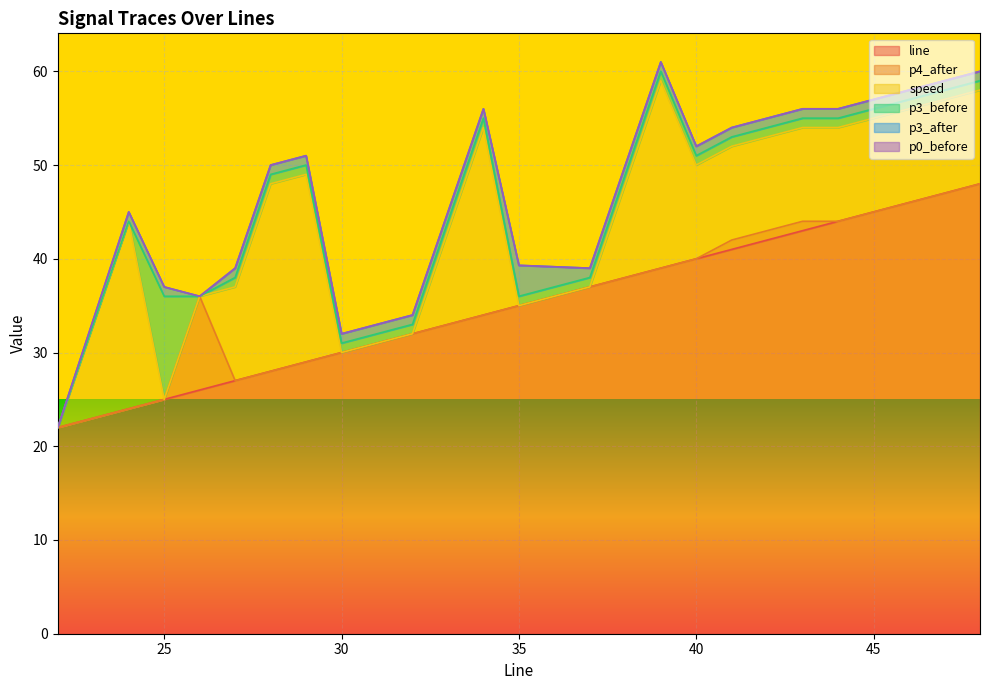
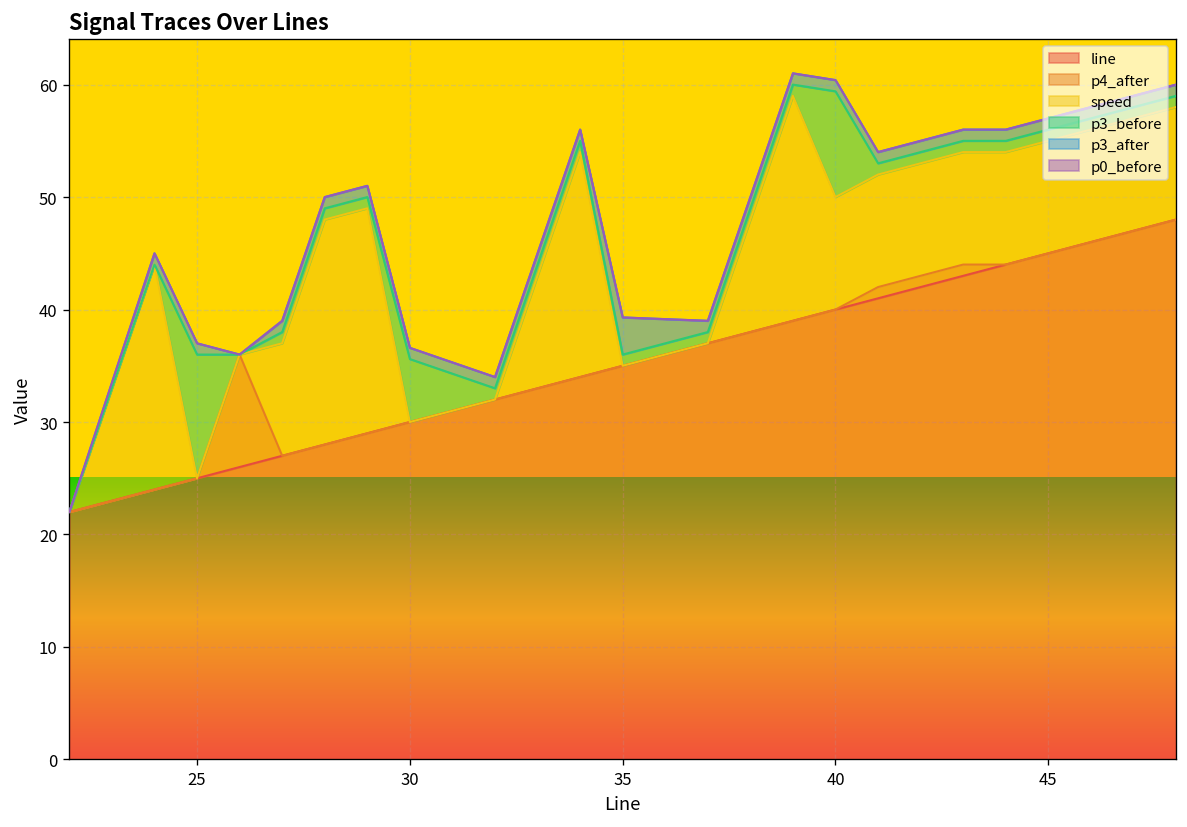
  {
    "p3_before": {
      "25": 11,
-     "30": 1,
+     "30": 6,
      "35": 1,
-     "40": 1
+     "40": 9
    }
  }
